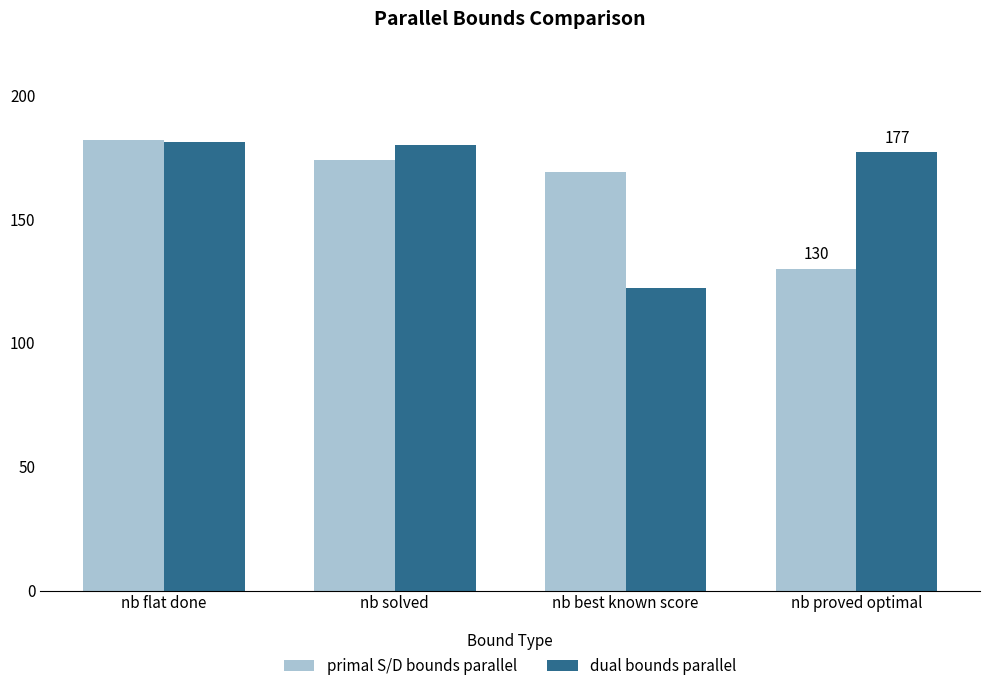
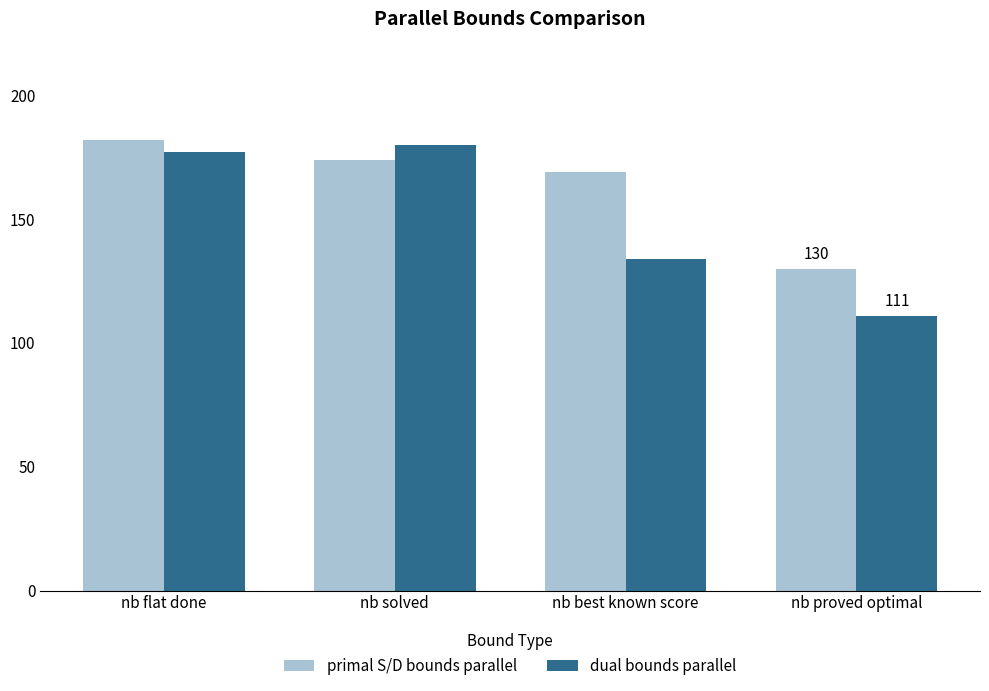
  {
    "primal S/D bounds parallel": {
      "nb proved optimal": 130
    },
    "dual bounds parallel": {
-     "nb flat done": 181,
-     "nb best known score": 122,
-     "nb proved optimal": 177
+     "nb flat done": 177,
+     "nb best known score": 134,
+     "nb proved optimal": 111
    }
  }
